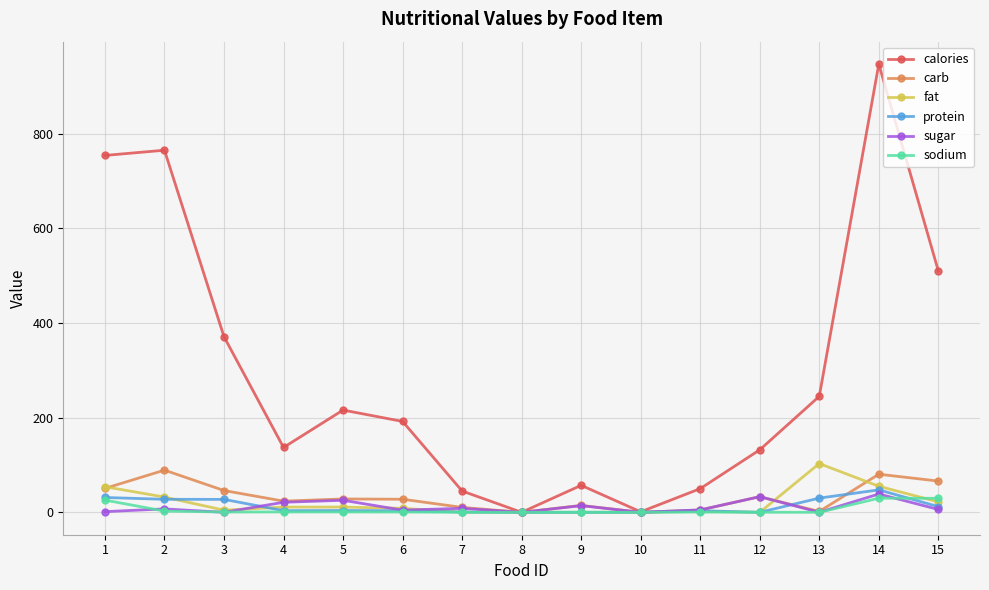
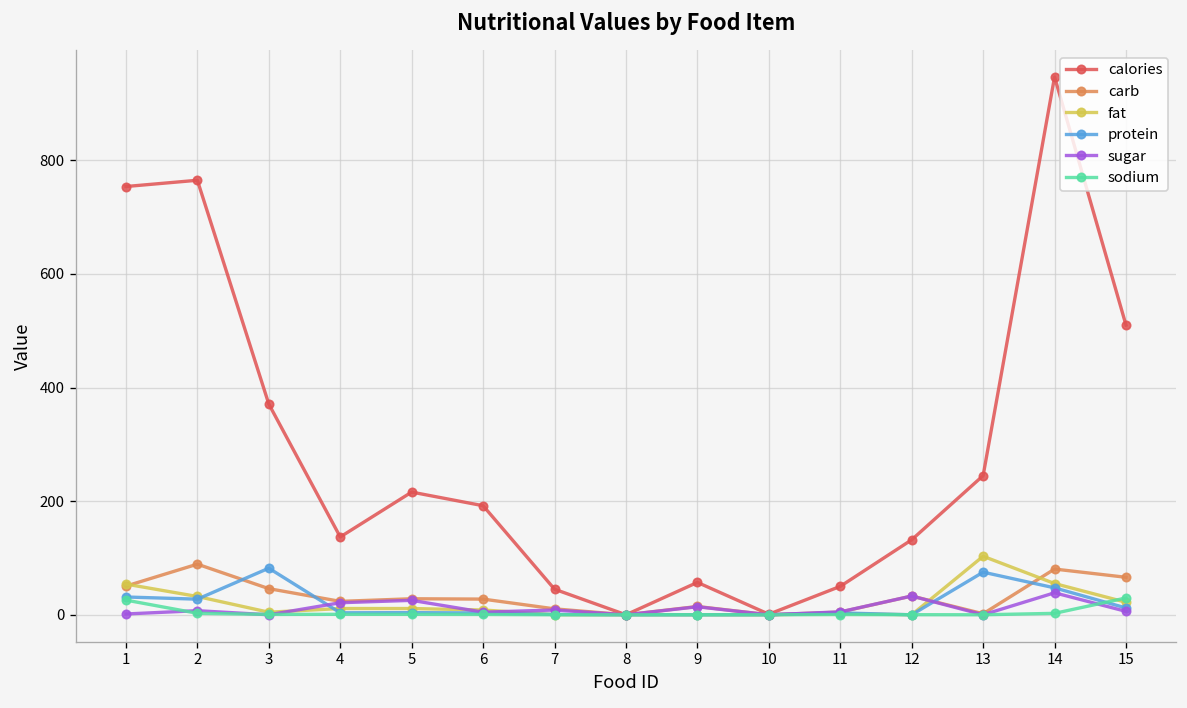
  {
    "fat": {
      "4": 10,
      "5": 10,
      "13": 100,
      "14": 60,
      "15": 20
    },
    "protein": {
      "1": 30,
-     "3": 30,
-     "13": 30,
+     "3": 80,
+     "13": 80,
      "14": 50,
      "15": 10
    },
    "sugar": {
      "1": 0,
      "14": 40,
      "15": 10
    },
    "sodium": {
      "1": 30,
-     "14": 30,
+     "14": 0,
      "15": 30
    }
  }
